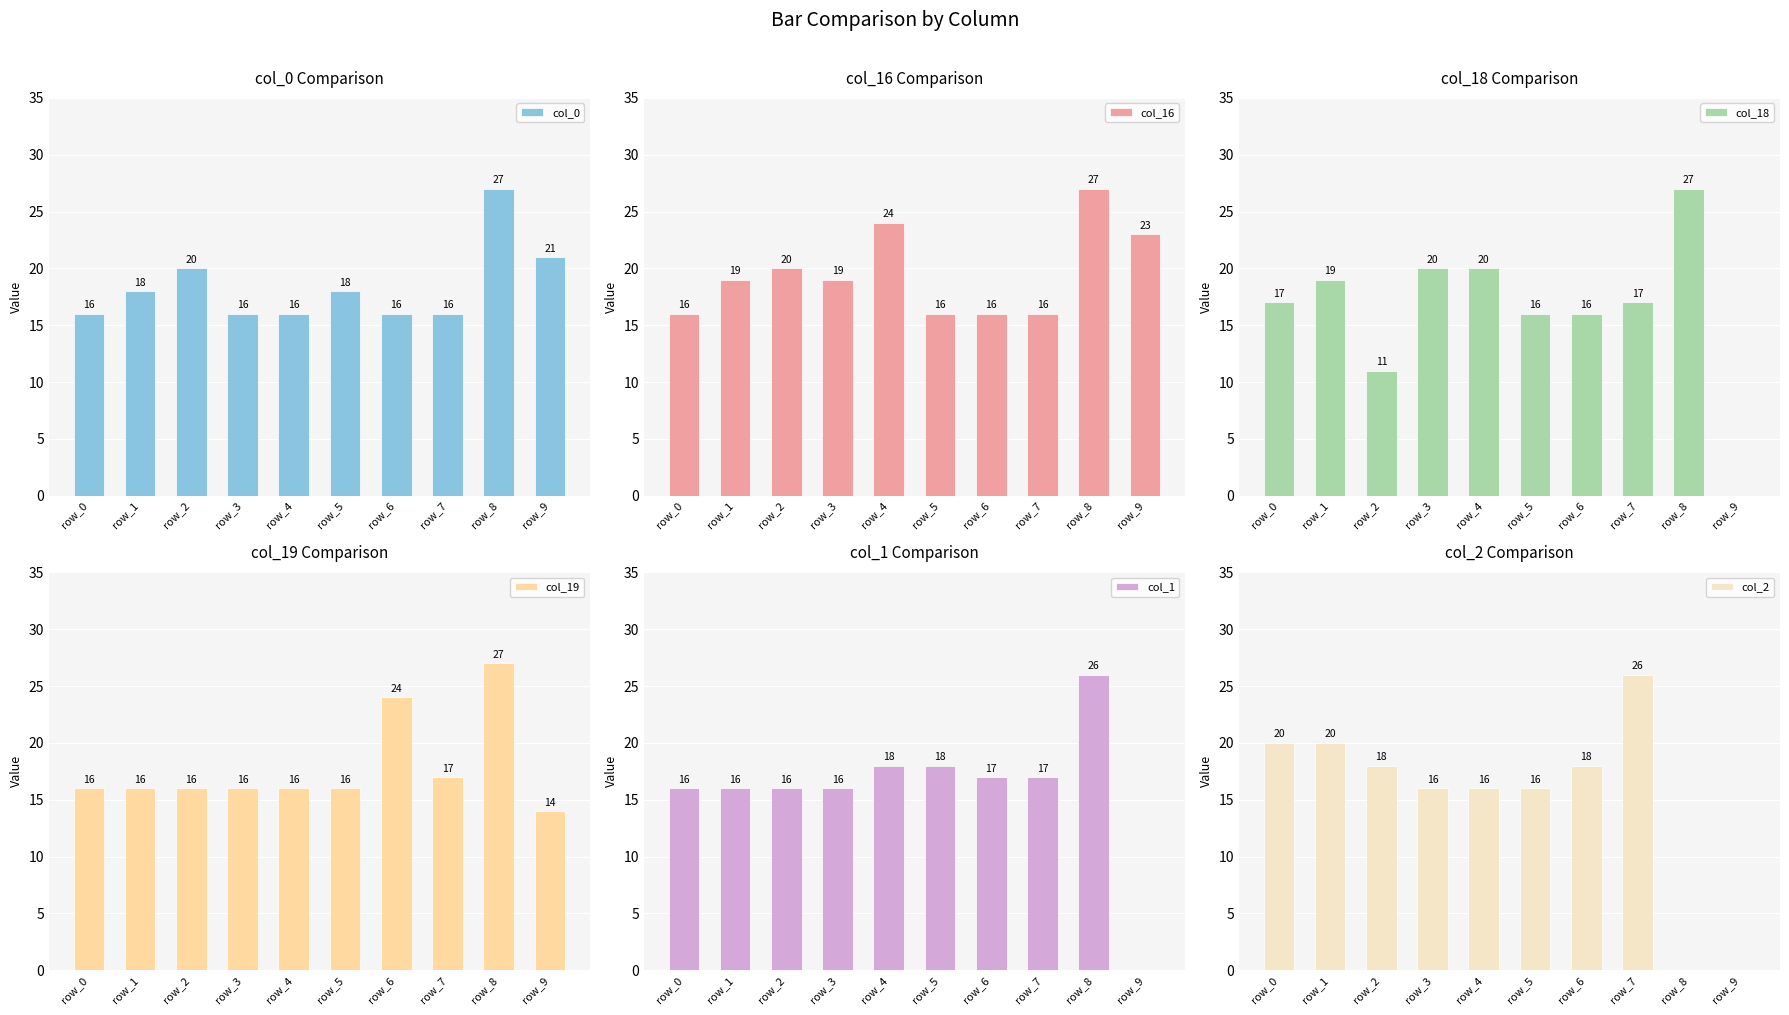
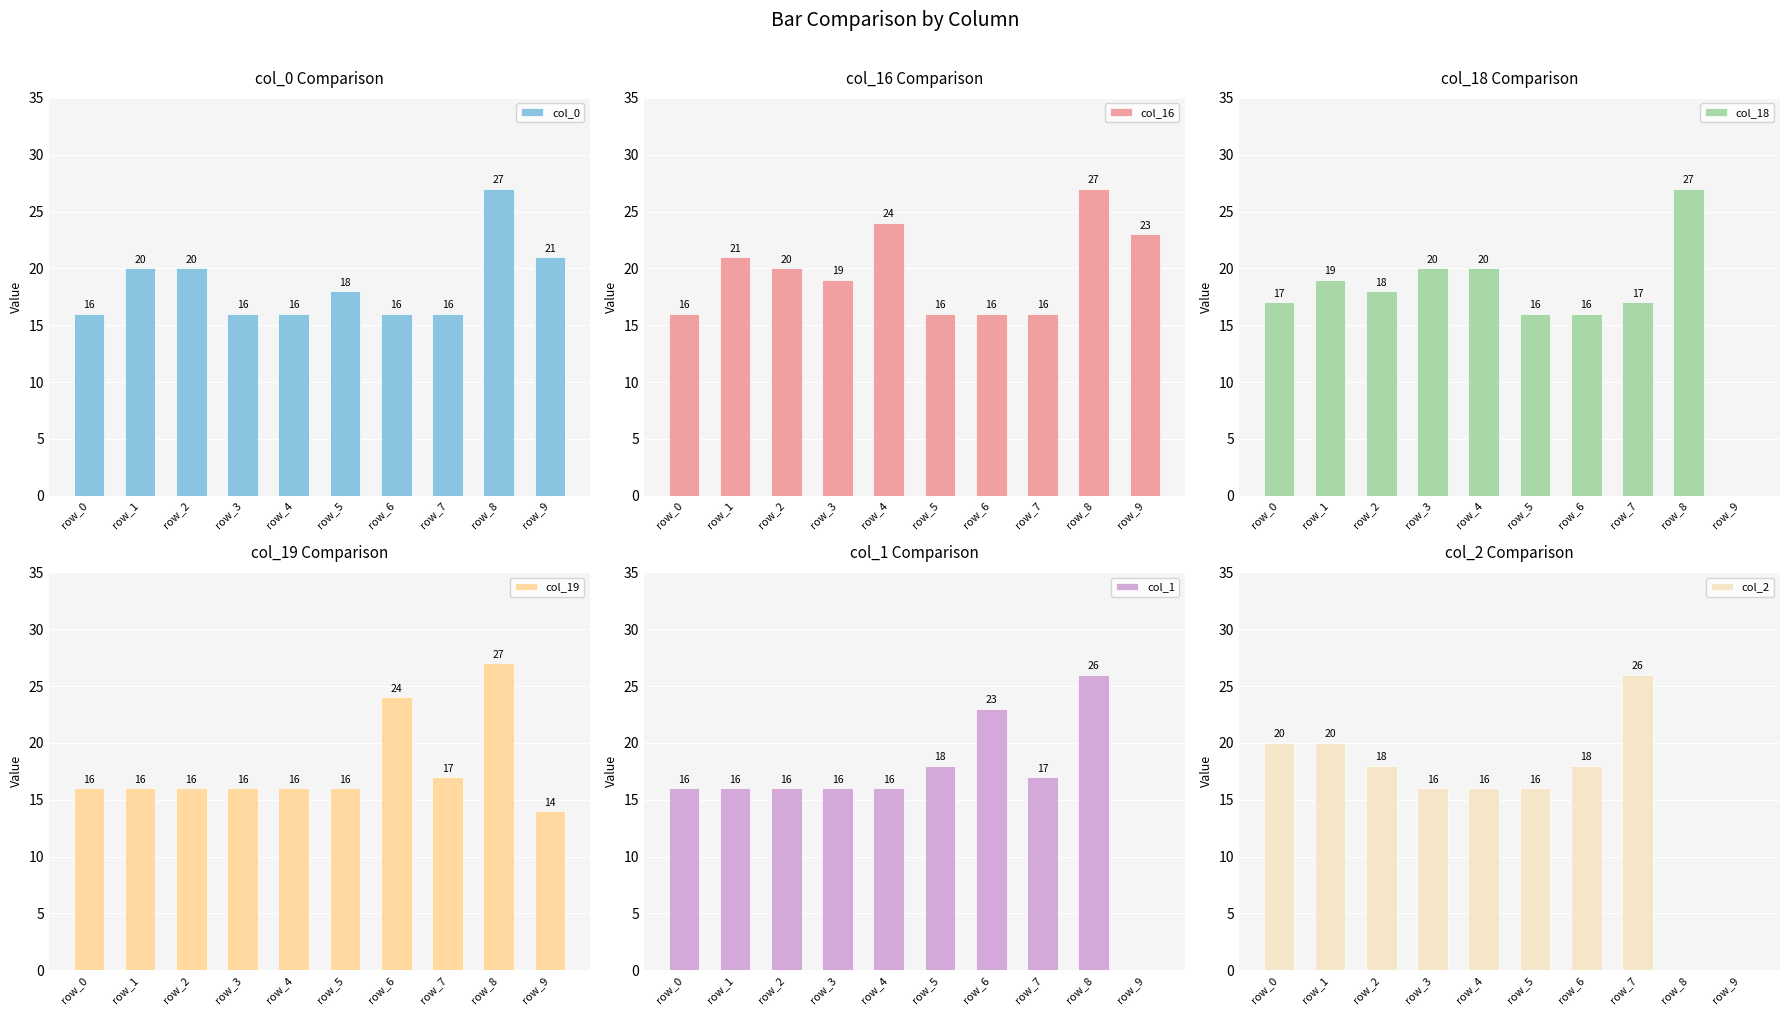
  {
    "col_0 Comparison": {
      "row_0": 16,
-     "row_1": 18,
+     "row_1": 20,
      "row_2": 20,
      "row_3": 16,
      "row_4": 16,
      "row_5": 18,
      "row_6": 16,
      "row_7": 16,
      "row_8": 27,
      "row_9": 21
    },
    "col_16 Comparison": {
      "row_0": 16,
-     "row_1": 19,
+     "row_1": 21,
      "row_2": 20,
      "row_3": 19,
      "row_4": 24,
      "row_5": 16,
      "row_6": 16,
      "row_7": 16,
      "row_8": 27,
      "row_9": 23
    },
    "col_18 Comparison": {
      "row_0": 17,
      "row_1": 19,
-     "row_2": 11,
+     "row_2": 18,
      "row_3": 20,
      "row_4": 20,
      "row_5": 16,
      "row_6": 16,
      "row_7": 17,
      "row_8": 27
    },
    "col_19 Comparison": {
      "row_0": 16,
      "row_1": 16,
      "row_2": 16,
      "row_3": 16,
      "row_4": 16,
      "row_5": 16,
      "row_6": 24,
      "row_7": 17,
      "row_8": 27,
      "row_9": 14
    },
    "col_1 Comparison": {
      "row_0": 16,
      "row_1": 16,
      "row_2": 16,
      "row_3": 16,
-     "row_4": 18,
+     "row_4": 16,
      "row_5": 18,
-     "row_6": 17,
+     "row_6": 23,
      "row_7": 17,
      "row_8": 26
    },
    "col_2 Comparison": {
      "row_0": 20,
      "row_1": 20,
      "row_2": 18,
      "row_3": 16,
      "row_4": 16,
      "row_5": 16,
      "row_6": 18,
      "row_7": 26
    }
  }
